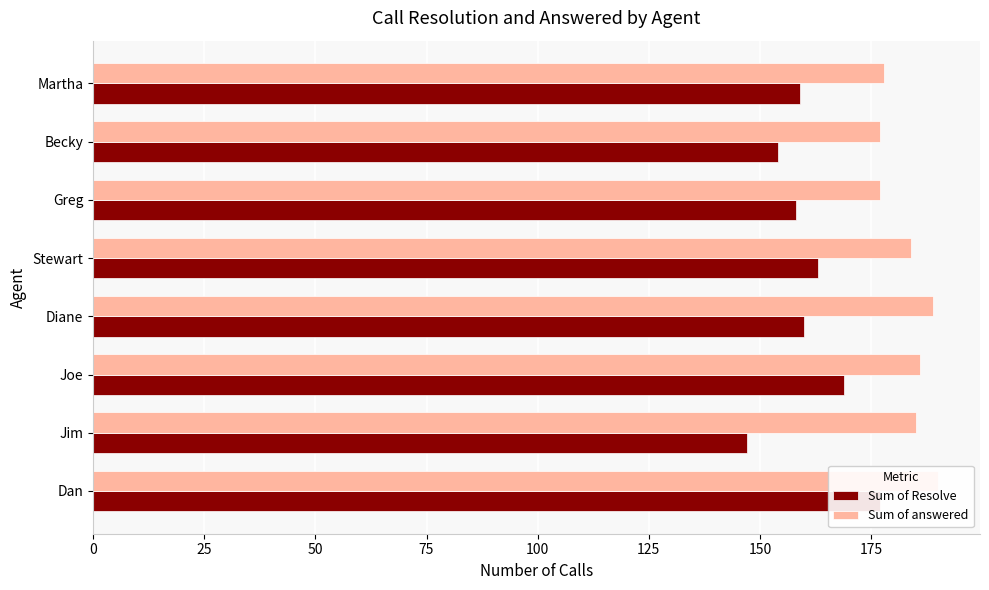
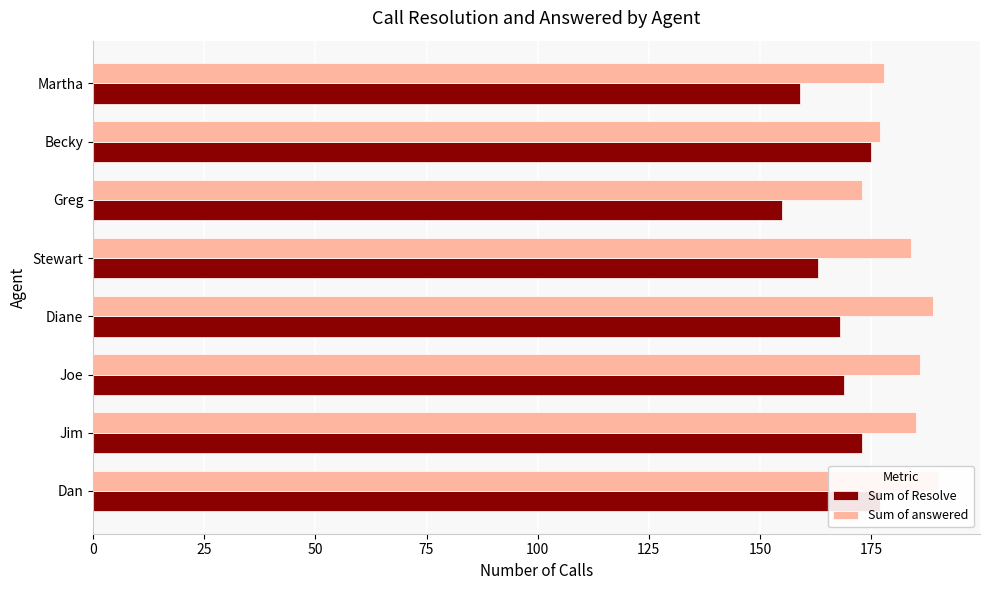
  {
    "Sum of Resolve": {
      "Martha": 159,
-     "Becky": 154,
-     "Greg": 158,
+     "Becky": 175,
+     "Greg": 155,
      "Stewart": 163,
-     "Diane": 160,
+     "Diane": 168,
      "Joe": 169,
-     "Jim": 147
+     "Jim": 173
    },
    "Sum of answered": {
      "Martha": 178,
      "Becky": 177,
-     "Greg": 177,
+     "Greg": 173,
      "Stewart": 184,
      "Diane": 189,
      "Joe": 186,
      "Jim": 185
    }
  }
